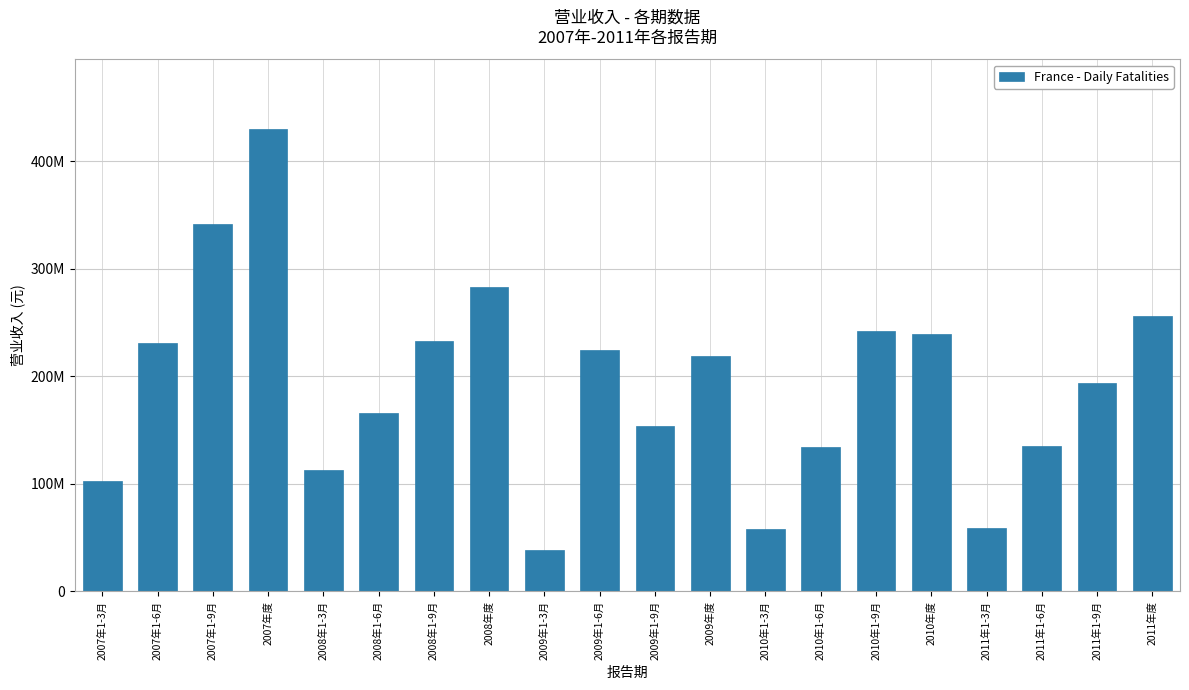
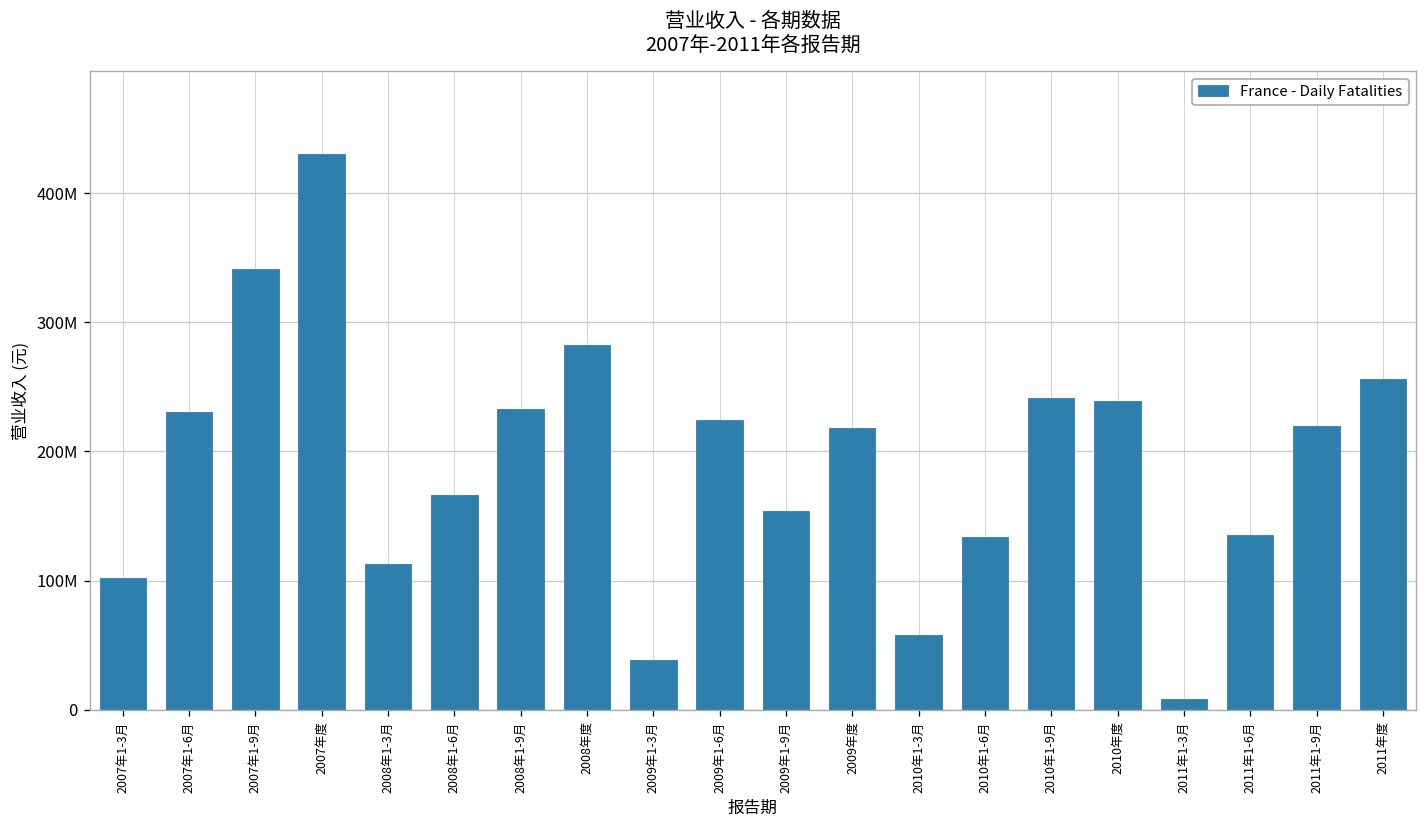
  {
    "2007年1-3月": 102000000,
    "2007年1-6月": 231000000,
    "2007年1-9月": 341000000,
    "2007年度": 430000000,
    "2008年1-3月": 113000000,
    "2008年1-6月": 166000000,
    "2008年1-9月": 233000000,
    "2008年度": 283000000,
    "2009年1-3月": 38000000,
    "2009年1-6月": 224000000,
    "2009年1-9月": 154000000,
    "2009年度": 219000000,
    "2010年1-3月": 58000000,
    "2010年1-6月": 134000000,
    "2010年1-9月": 242000000,
    "2010年度": 239000000,
-   "2011年1-3月": 59000000,
+   "2011年1-3月": 8000000,
    "2011年1-6月": 135000000,
-   "2011年1-9月": 194000000,
+   "2011年1-9月": 220000000,
    "2011年度": 256000000
  }
